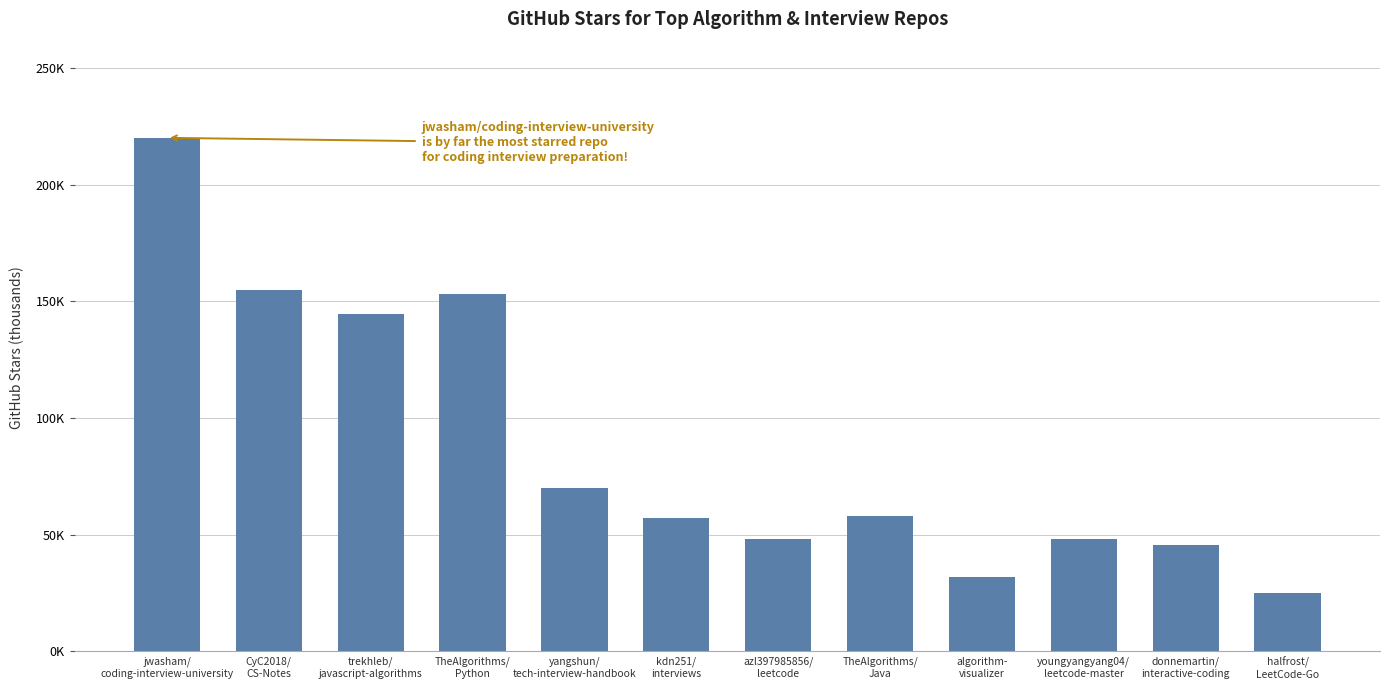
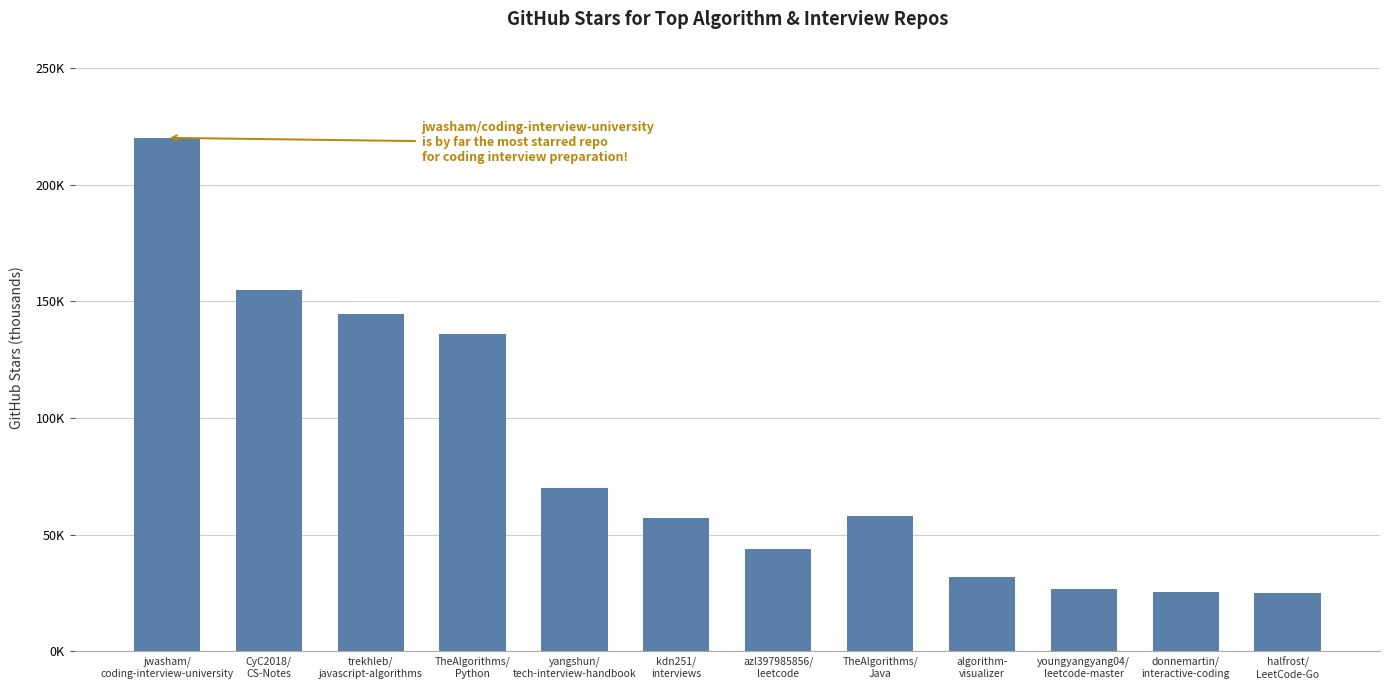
  {
    "jwasham/ coding-interview-university": 220000,
    "CyC2018/ CS-Notes": 155000,
    "trekhleb/ javascript-algorithms": 145000,
-   "TheAlgorithms/ Python": 153000,
+   "TheAlgorithms/ Python": 136000,
    "yangshun/ tech-interview-handbook": 70000,
    "kdn251/ interviews": 57000,
-   "azl397985856/ leetcode": 48000,
+   "azl397985856/ leetcode": 44000,
    "TheAlgorithms/ Java": 58000,
    "algorithm- visualizer": 32000,
-   "youngyangyang04/ leetcode-master": 48000,
-   "donnemartin/ interactive-coding": 46000,
+   "youngyangyang04/ leetcode-master": 27000,
+   "donnemartin/ interactive-coding": 26000,
    "halfrost/ LeetCode-Go": 25000
  }
